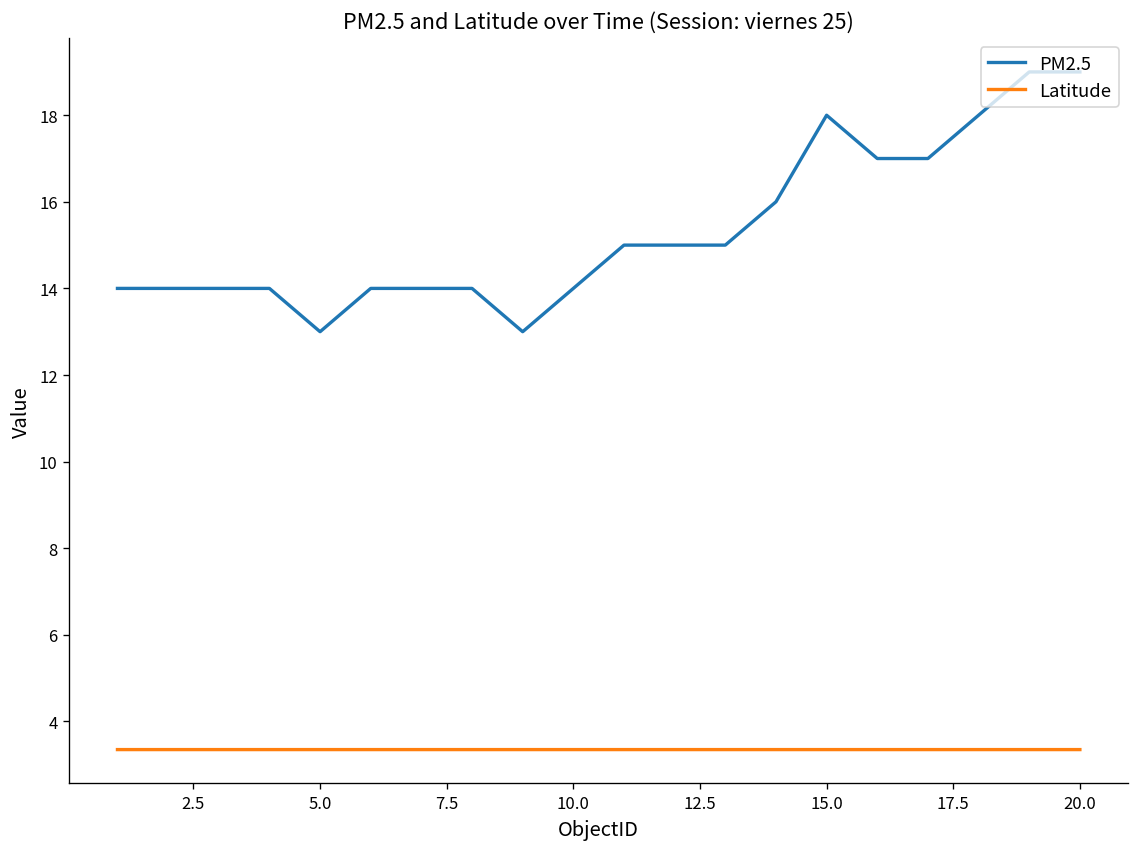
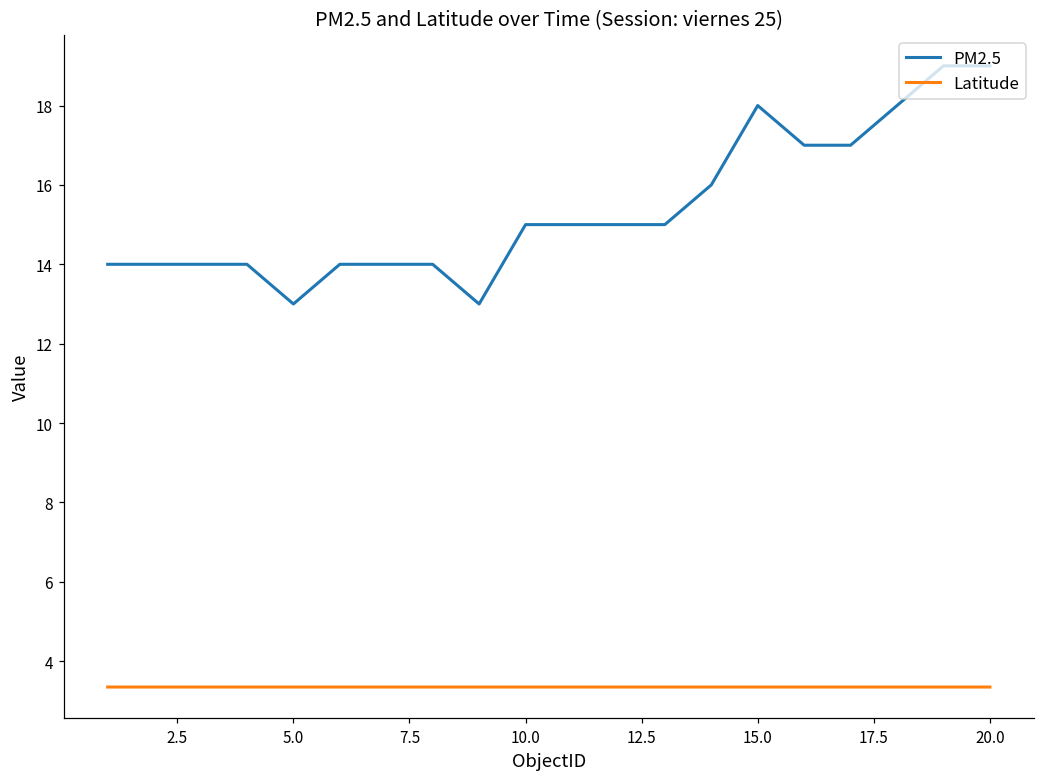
  {
    "PM2.5": {
      "5.0": 13,
-     "10.0": 14,
+     "10.0": 15,
      "15.0": 18
    },
    "Latitude": {
      "5.0": 3.3,
      "10.0": 3.3,
      "15.0": 3.3,
      "20.0": 3.3
    }
  }
